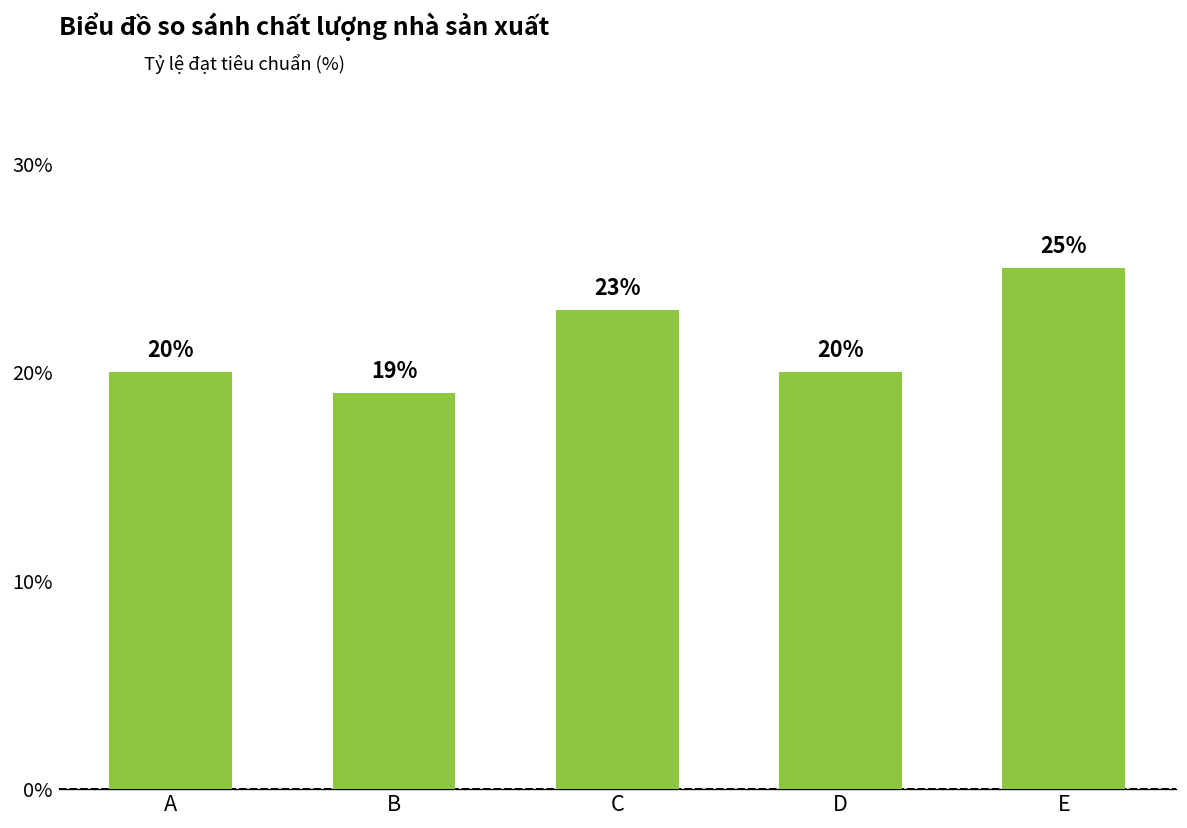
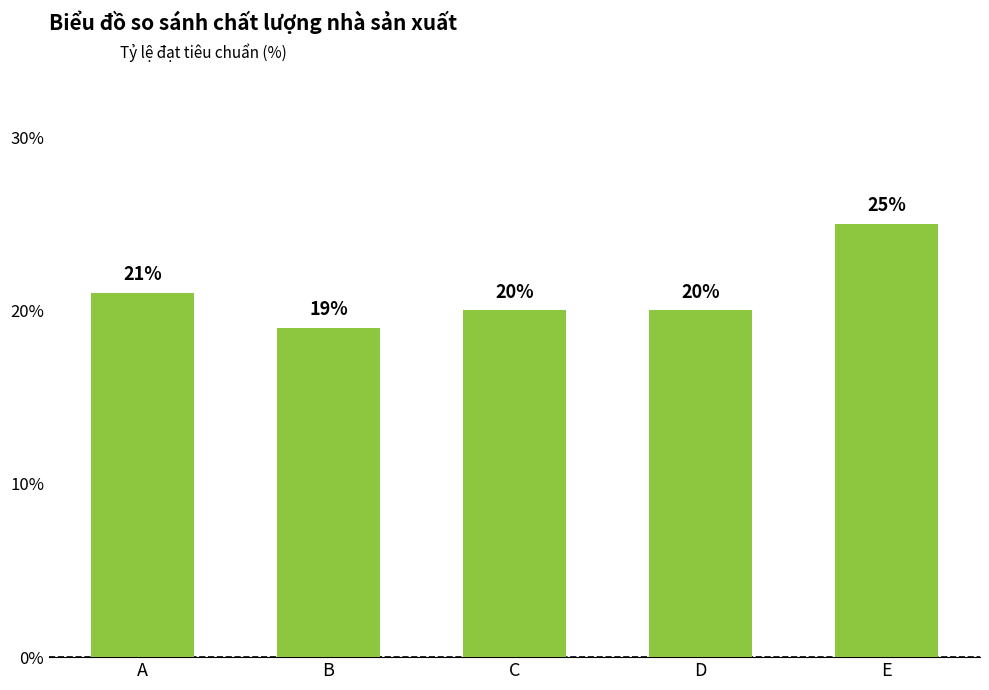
  {
-   "A": "20%",
+   "A": "21%",
    "B": "19%",
-   "C": "23%",
+   "C": "20%",
    "D": "20%",
    "E": "25%"
  }
